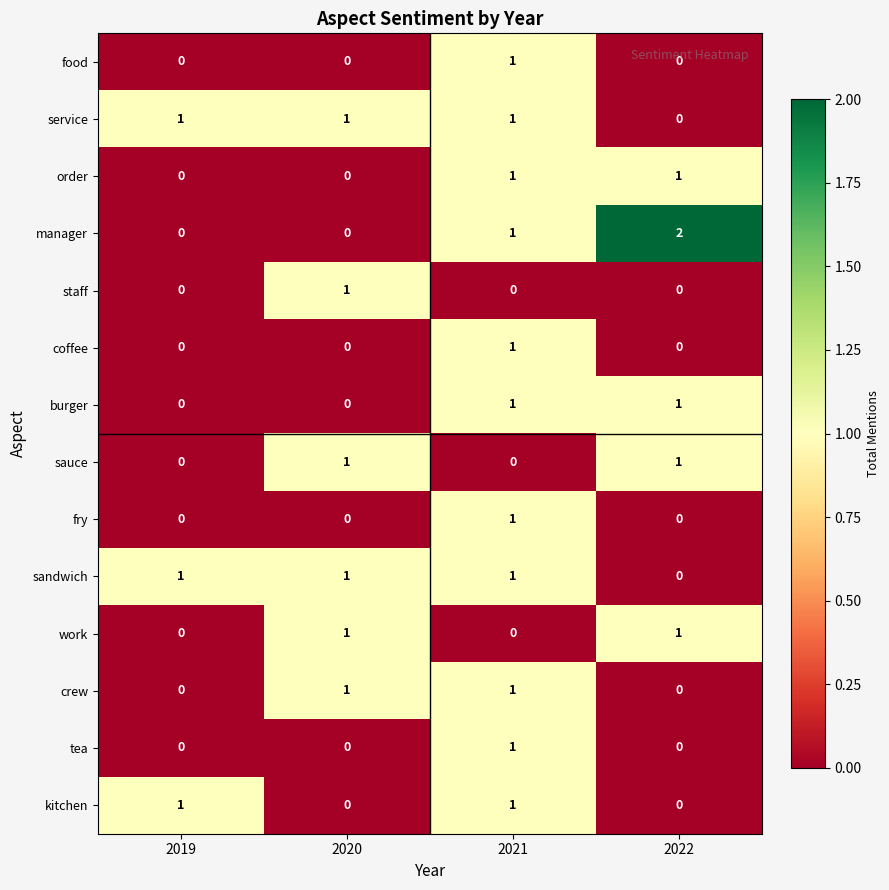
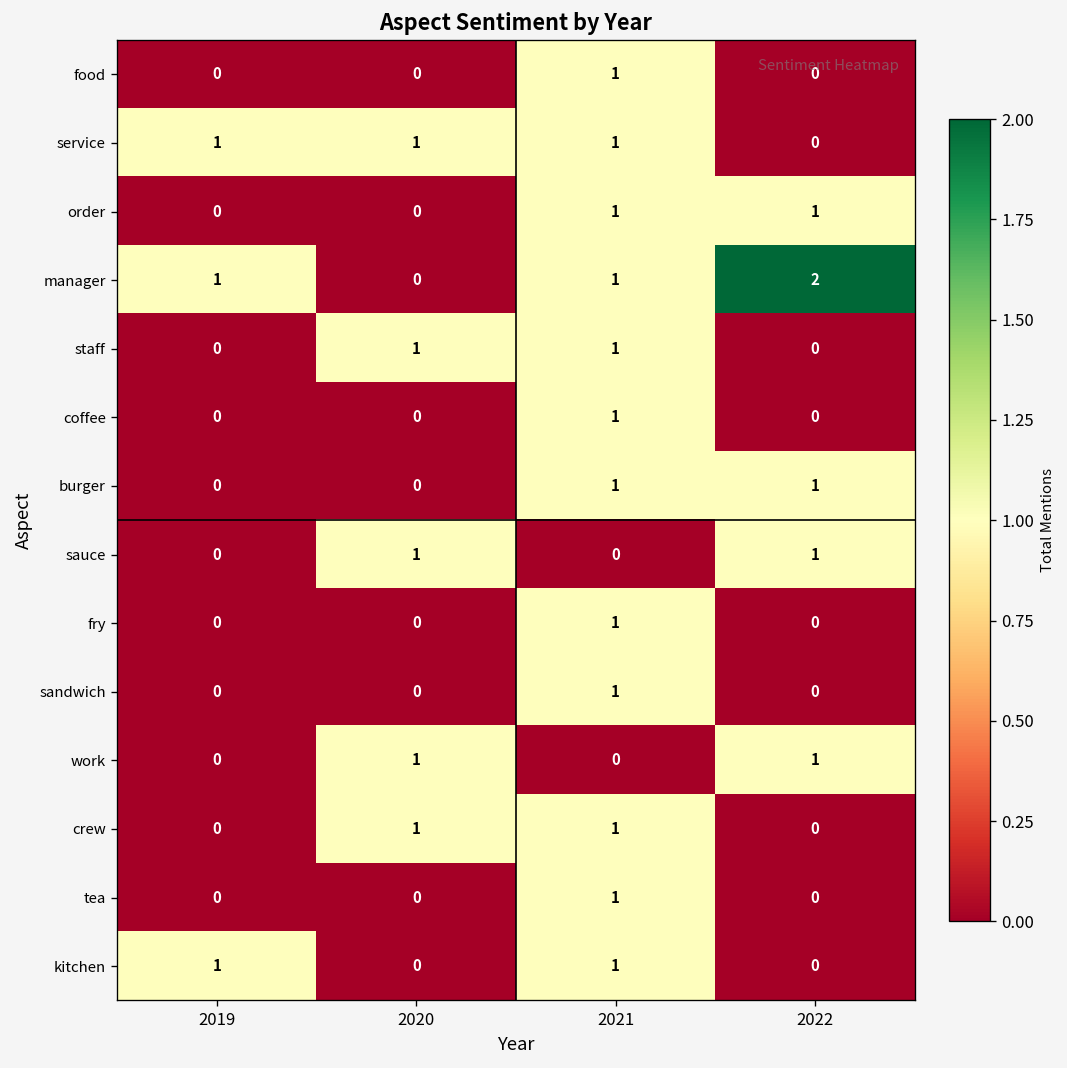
  {
    "food": {
      "2019": 0,
      "2020": 0,
      "2021": 1
    },
    "service": {
      "2019": 1,
      "2020": 1,
      "2021": 1,
      "2022": 0
    },
    "order": {
      "2019": 0,
      "2020": 0,
      "2021": 1,
      "2022": 1
    },
    "manager": {
-     "2019": 0,
+     "2019": 1,
      "2020": 0,
      "2021": 1,
      "2022": 2
    },
    "staff": {
      "2019": 0,
      "2020": 1,
-     "2021": 0,
+     "2021": 1,
      "2022": 0
    },
    "coffee": {
      "2019": 0,
      "2020": 0,
      "2021": 1,
      "2022": 0
    },
    "burger": {
      "2019": 0,
      "2020": 0,
      "2021": 1,
      "2022": 1
    },
    "sauce": {
      "2019": 0,
      "2020": 1,
      "2021": 0,
      "2022": 1
    },
    "fry": {
      "2019": 0,
      "2020": 0,
      "2021": 1,
      "2022": 0
    },
    "sandwich": {
-     "2019": 1,
-     "2020": 1,
+     "2019": 0,
+     "2020": 0,
      "2021": 1,
      "2022": 0
    },
    "work": {
      "2019": 0,
      "2020": 1,
      "2021": 0,
      "2022": 1
    },
    "crew": {
      "2019": 0,
      "2020": 1,
      "2021": 1,
      "2022": 0
    },
    "tea": {
      "2019": 0,
      "2020": 0,
      "2021": 1,
      "2022": 0
    },
    "kitchen": {
      "2019": 1,
      "2020": 0,
      "2021": 1,
      "2022": 0
    }
  }
